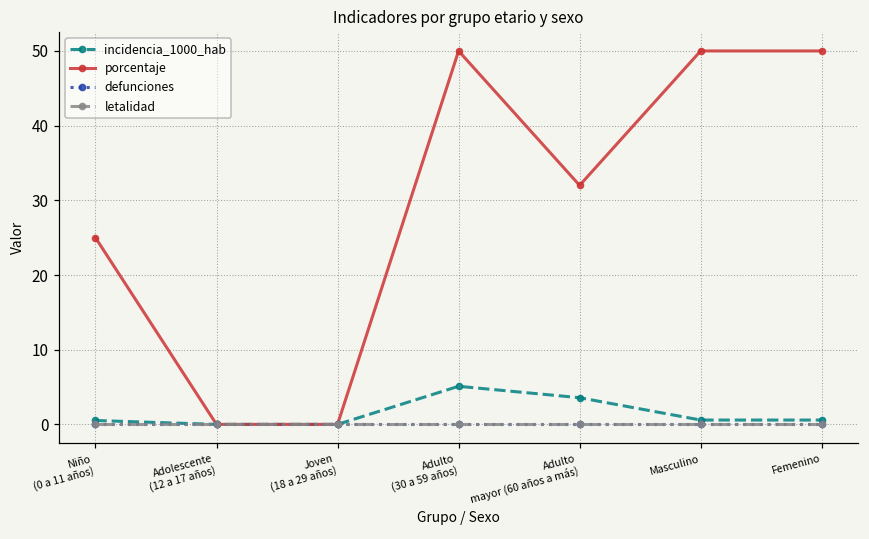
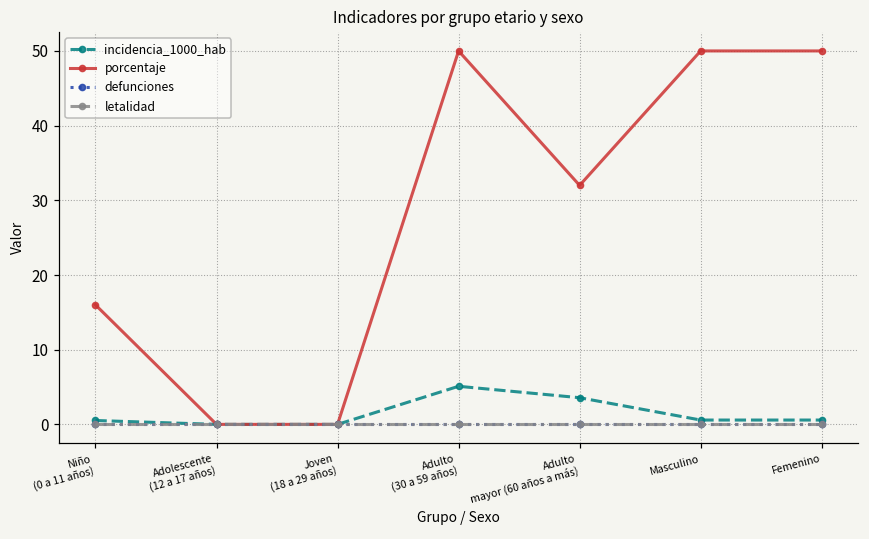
  {
    "incidencia_1000_hab": {
      "Niño (0 a 11 años)": 1,
      "Adulto (30 a 59 años)": 5,
      "Adulto mayor (60 años a más)": 4,
      "Masculino": 1,
      "Femenino": 1
    },
    "porcentaje": {
-     "Niño (0 a 11 años)": 25,
+     "Niño (0 a 11 años)": 16,
      "Adulto (30 a 59 años)": 50,
      "Adulto mayor (60 años a más)": 32,
      "Masculino": 50,
      "Femenino": 50
    },
    "letalidad": {
      "Niño (0 a 11 años)": 0,
      "Adulto (30 a 59 años)": 0,
      "Adulto mayor (60 años a más)": 0,
      "Masculino": 0,
      "Femenino": 0
    }
  }
